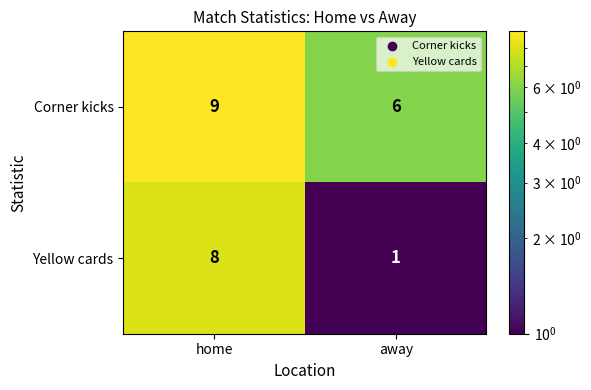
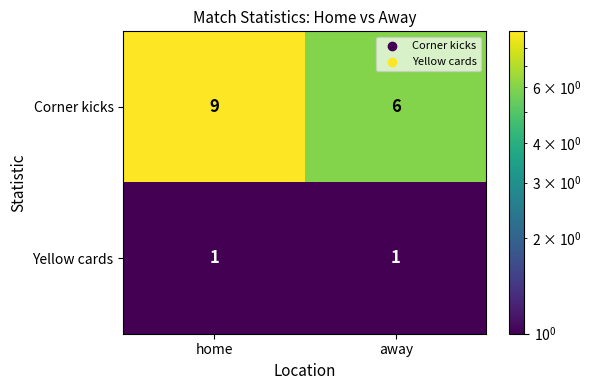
  {
    "Corner kicks": {
      "home": 9,
      "away": 6
    },
    "Yellow cards": {
-     "home": 8,
+     "home": 1,
      "away": 1
    }
  }
